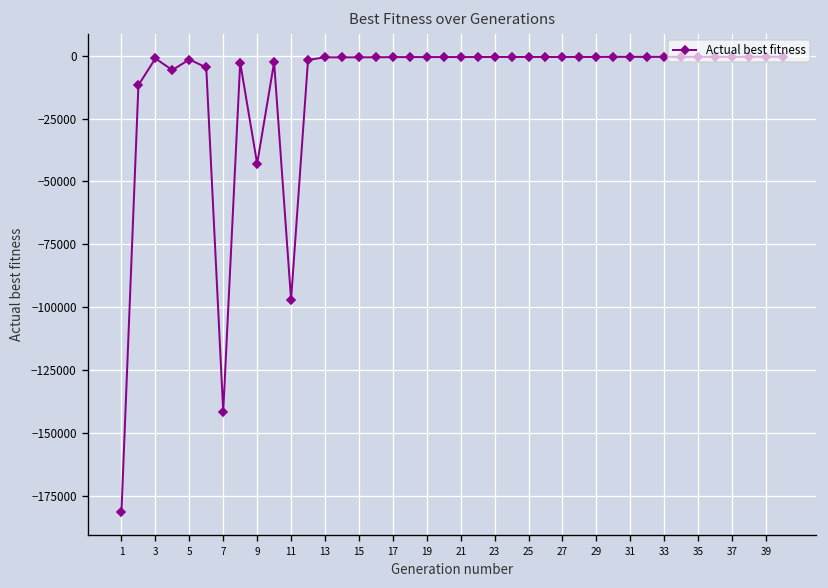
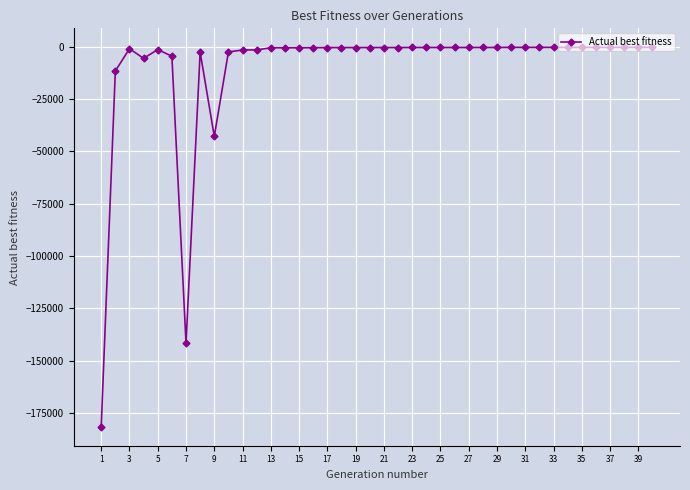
  {
    "1": -182000,
    "3": -1000,
    "5": -1000,
    "7": -142000,
    "9": -43000,
-   "11": -97000,
+   "11": -2000,
    "13": -1000,
    "15": -1000,
    "17": -1000,
    "19": -1000,
    "21": 0,
    "23": 0,
    "25": 0,
    "27": 0,
    "29": 0,
    "31": 0,
    "33": 0
  }
